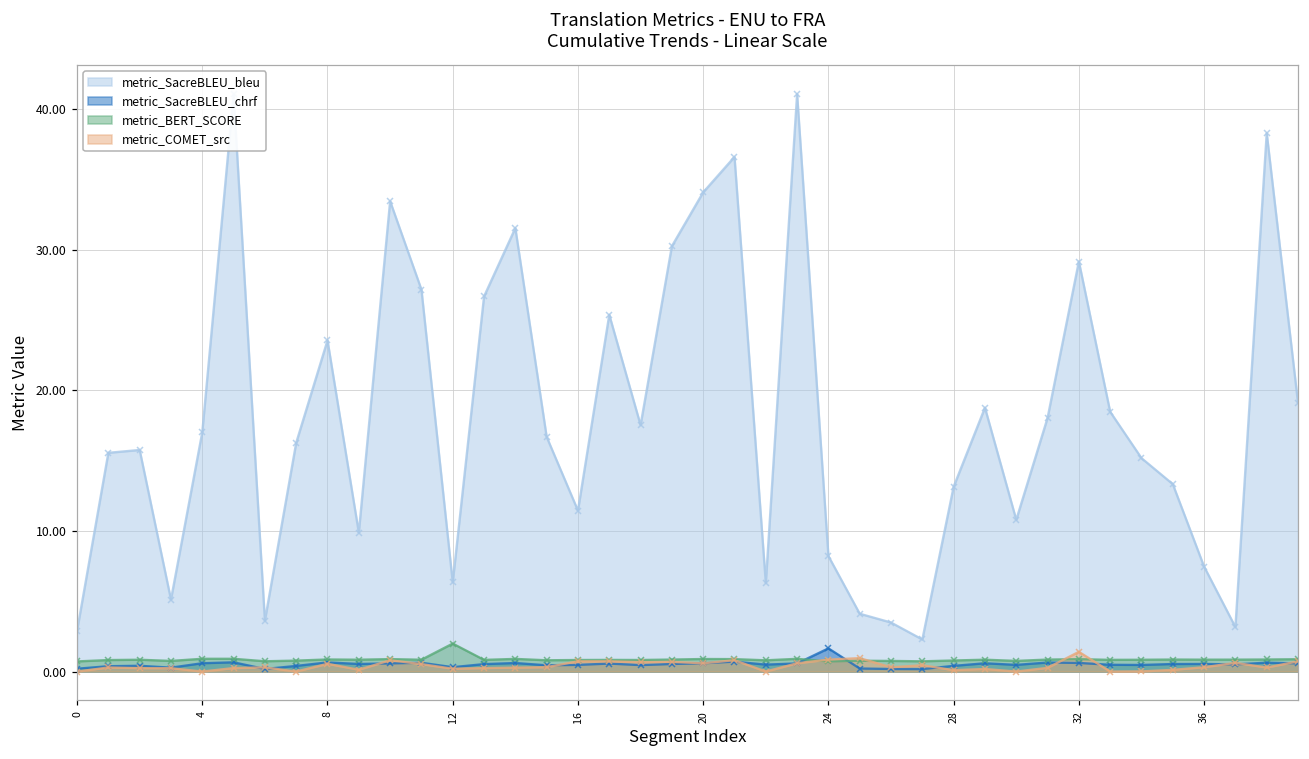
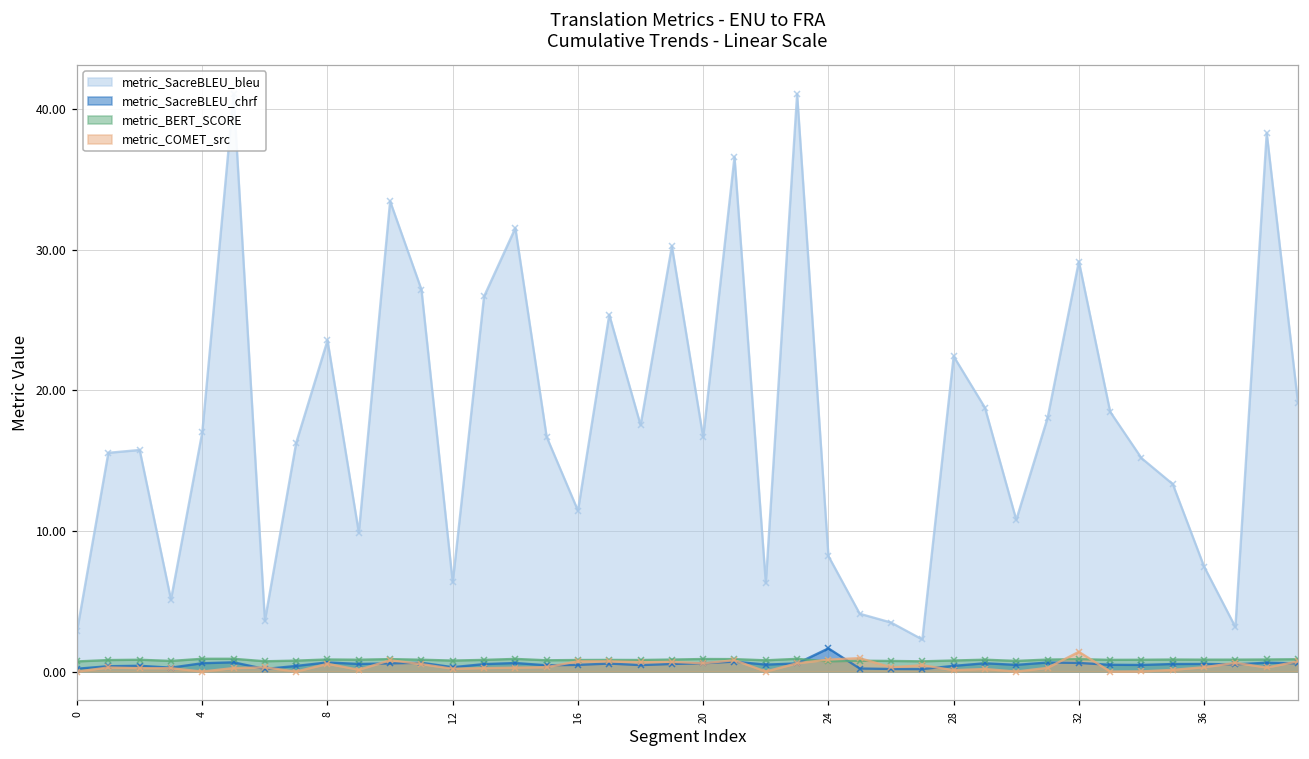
  {
    "metric_SacreBLEU_bleu": {
      "0": 2.9,
      "4": 17.0,
      "8": 23.6,
      "12": 6.3,
      "16": 11.4,
-     "20": 34.1,
+     "20": 16.7,
      "24": 8.2,
-     "28": 13.1,
+     "28": 22.4,
      "32": 29.2,
      "36": 7.5
    },
    "metric_SacreBLEU_chrf": {
      "0": 0.2,
      "4": 0.6,
      "16": 0.5,
      "24": 1.6,
      "28": 0.4,
      "32": 0.6,
      "36": 0.5
    },
    "metric_BERT_SCORE": {
      "0": 0.7,
      "4": 0.9,
      "8": 0.9,
-     "12": 2.0,
+     "12": 0.8,
      "20": 0.9,
      "28": 0.8,
      "32": 0.9,
      "36": 0.8
    },
    "metric_COMET_src": {
      "0": 0.0,
      "4": 0.0,
      "28": 0.1,
      "32": 1.4,
      "36": 0.3
    }
  }
